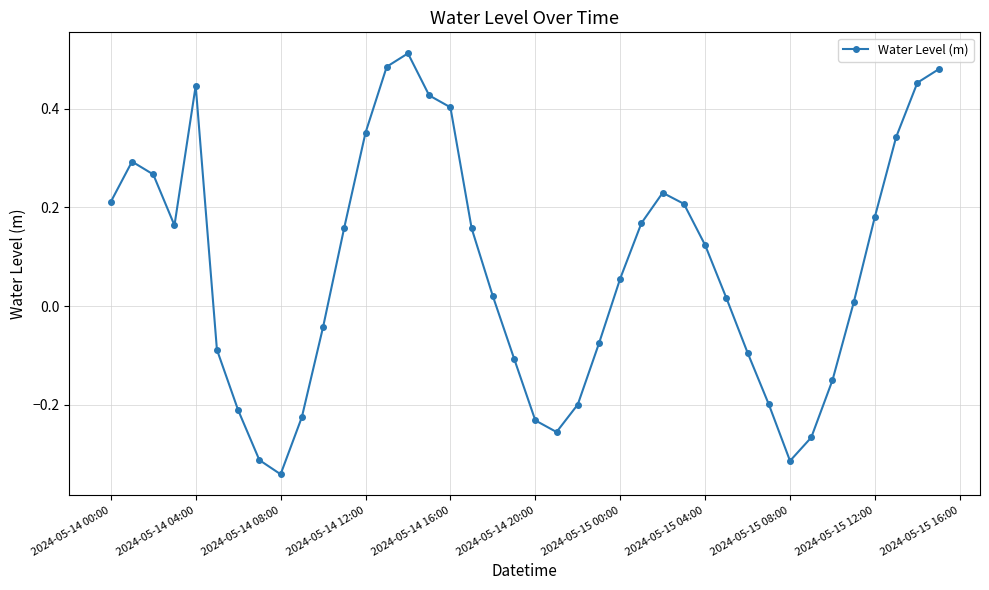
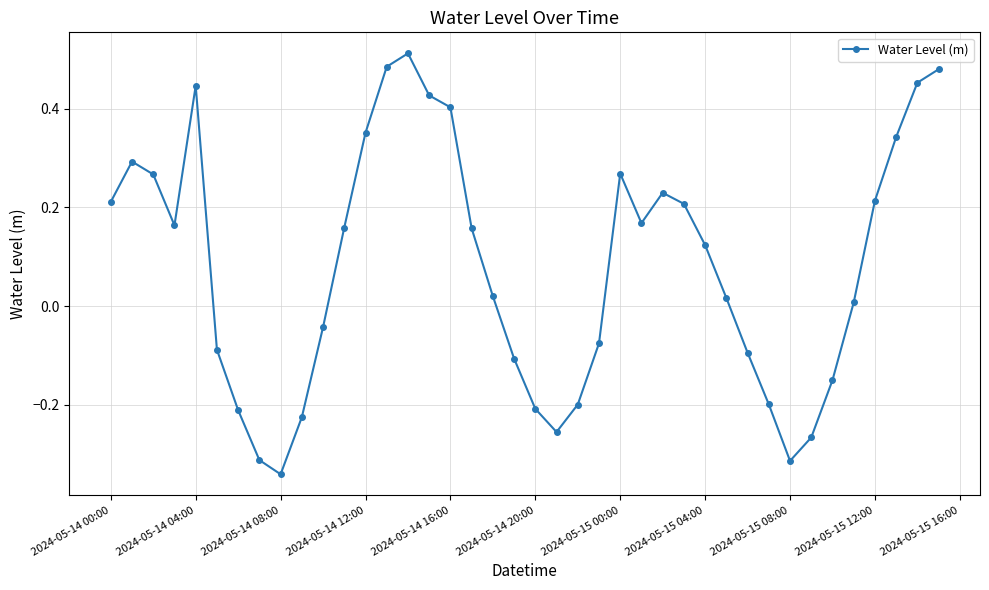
  {
    "2024-05-14 00:00": 0.21,
    "2024-05-14 04:00": 0.45,
    "2024-05-14 08:00": -0.34,
    "2024-05-14 12:00": 0.35,
    "2024-05-14 16:00": 0.40,
-   "2024-05-14 20:00": -0.23,
-   "2024-05-15 00:00": 0.06,
+   "2024-05-14 20:00": -0.21,
+   "2024-05-15 00:00": 0.27,
    "2024-05-15 04:00": 0.12,
    "2024-05-15 08:00": -0.31,
-   "2024-05-15 12:00": 0.18
+   "2024-05-15 12:00": 0.21
  }
